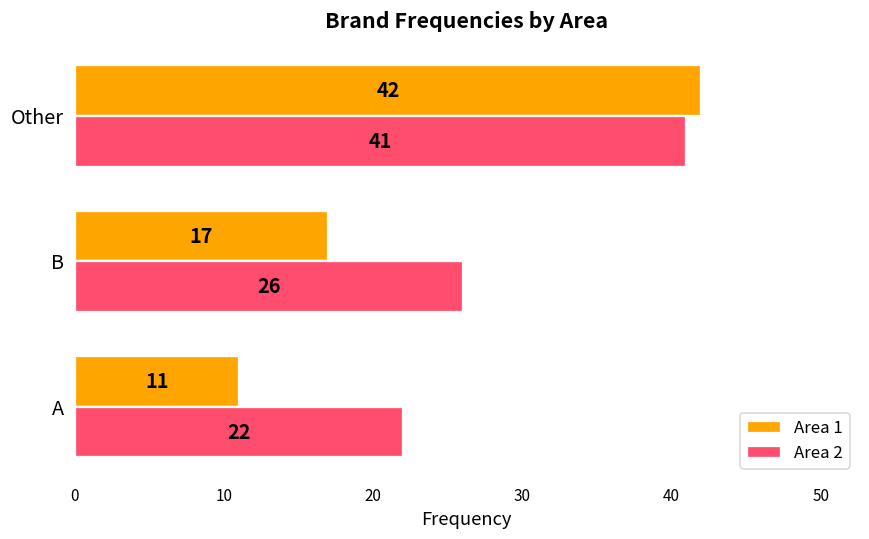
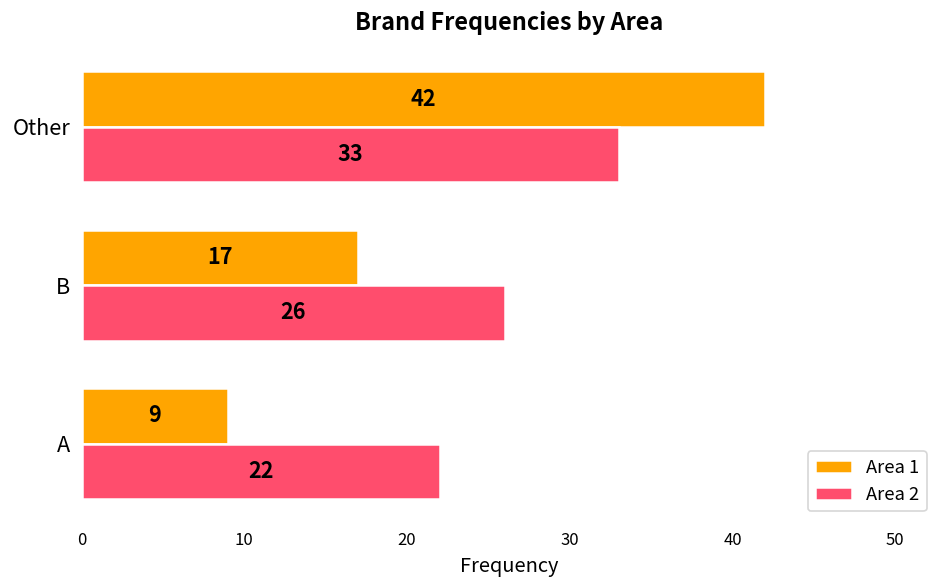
  {
    "Area 1": {
      "Other": 42,
      "B": 17,
-     "A": 11
+     "A": 9
    },
    "Area 2": {
-     "Other": 41,
+     "Other": 33,
      "B": 26,
      "A": 22
    }
  }
